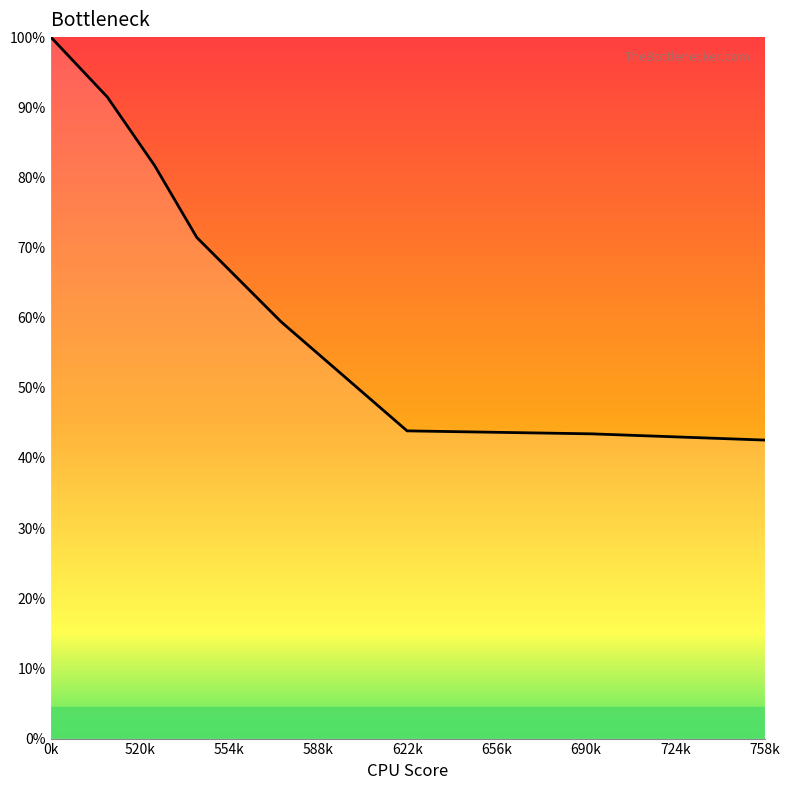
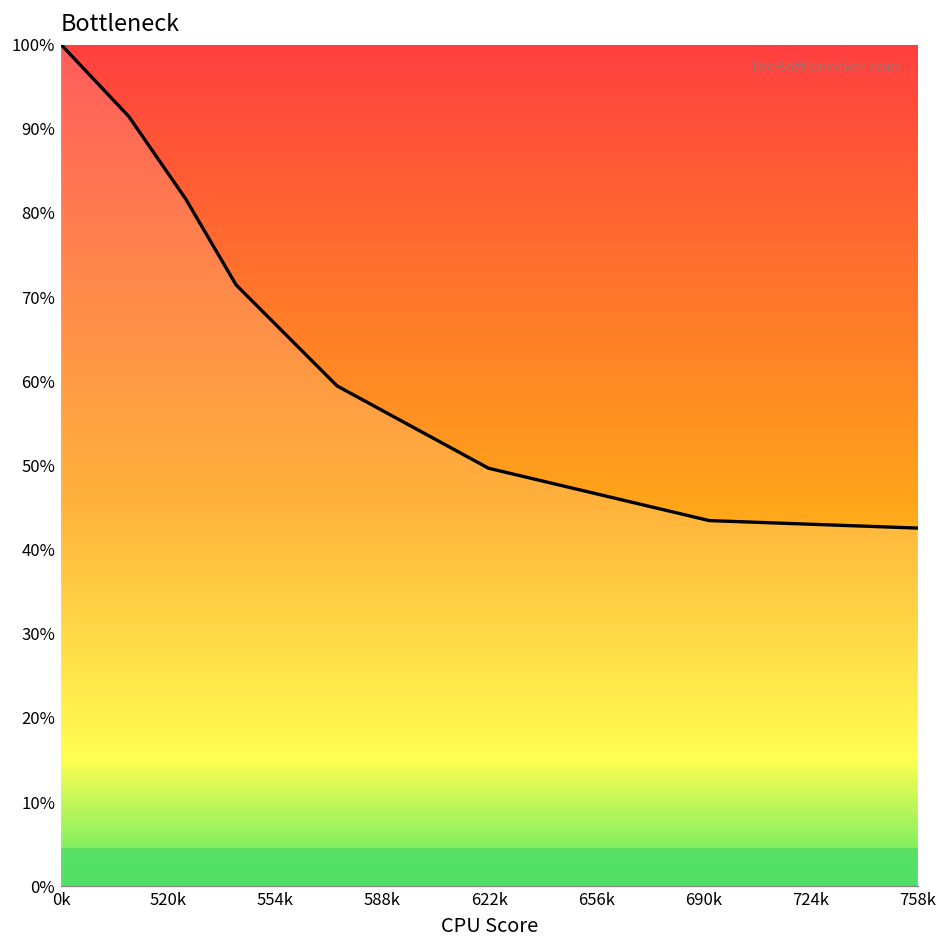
  {
    "0k": "100%",
-   "622k": "44%",
+   "622k": "50%",
    "758k": "43%"
  }
